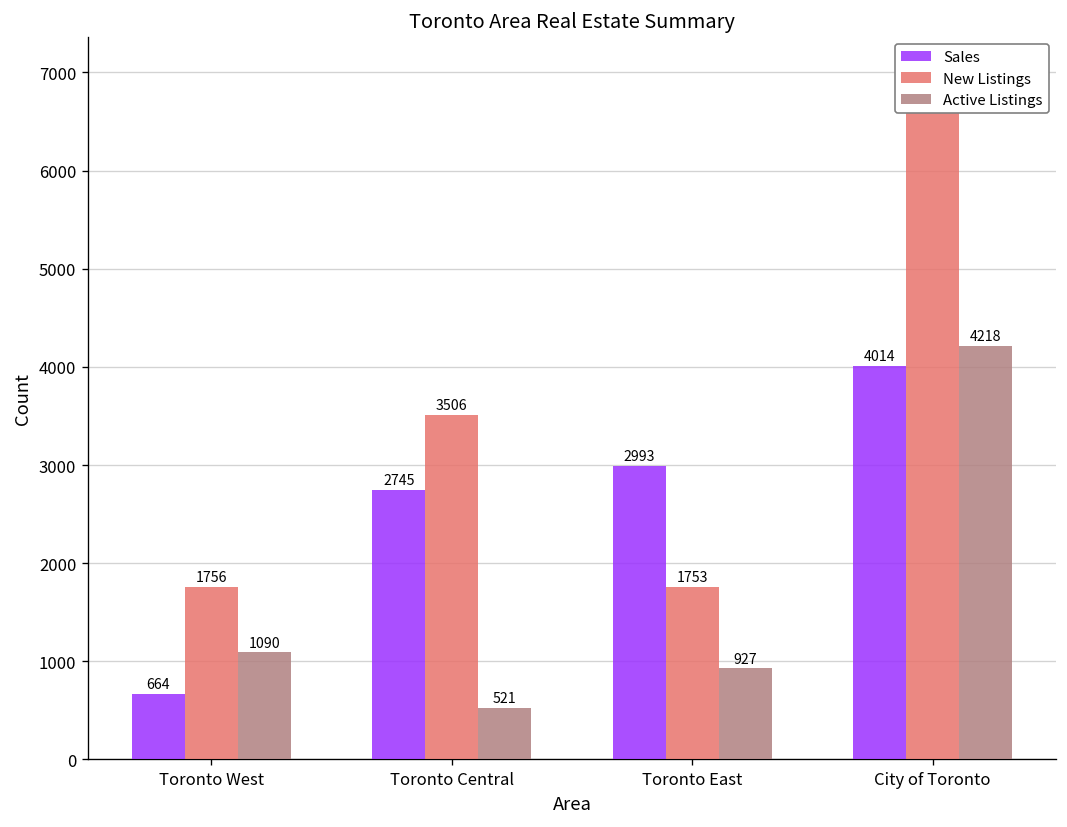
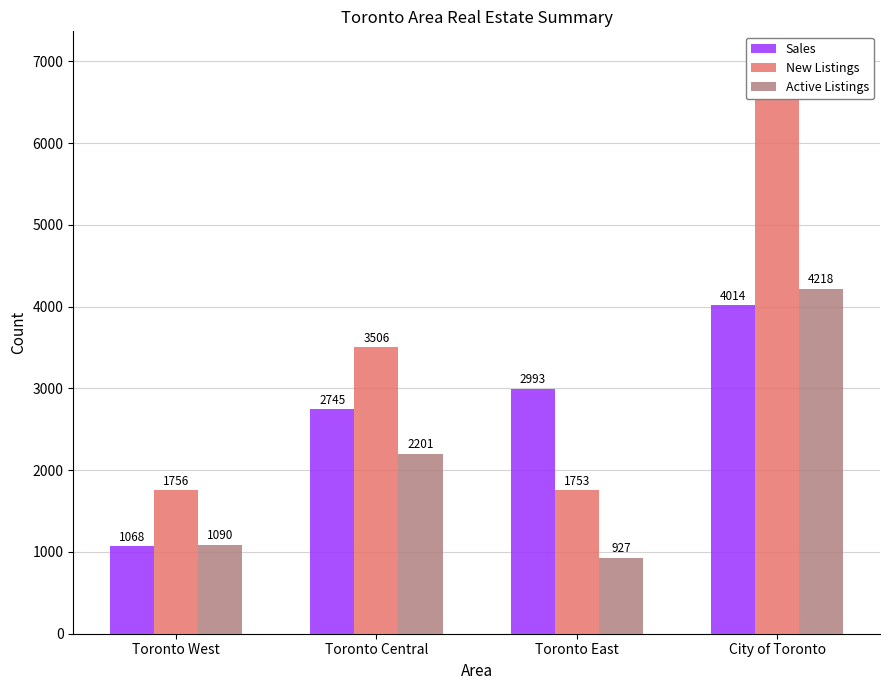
  {
    "Sales": {
-     "Toronto West": 664,
+     "Toronto West": 1068,
      "Toronto Central": 2745,
      "Toronto East": 2993,
      "City of Toronto": 4014
    },
    "New Listings": {
      "Toronto West": 1756,
      "Toronto Central": 3506,
      "Toronto East": 1753
    },
    "Active Listings": {
      "Toronto West": 1090,
-     "Toronto Central": 521,
+     "Toronto Central": 2201,
      "Toronto East": 927,
      "City of Toronto": 4218
    }
  }
